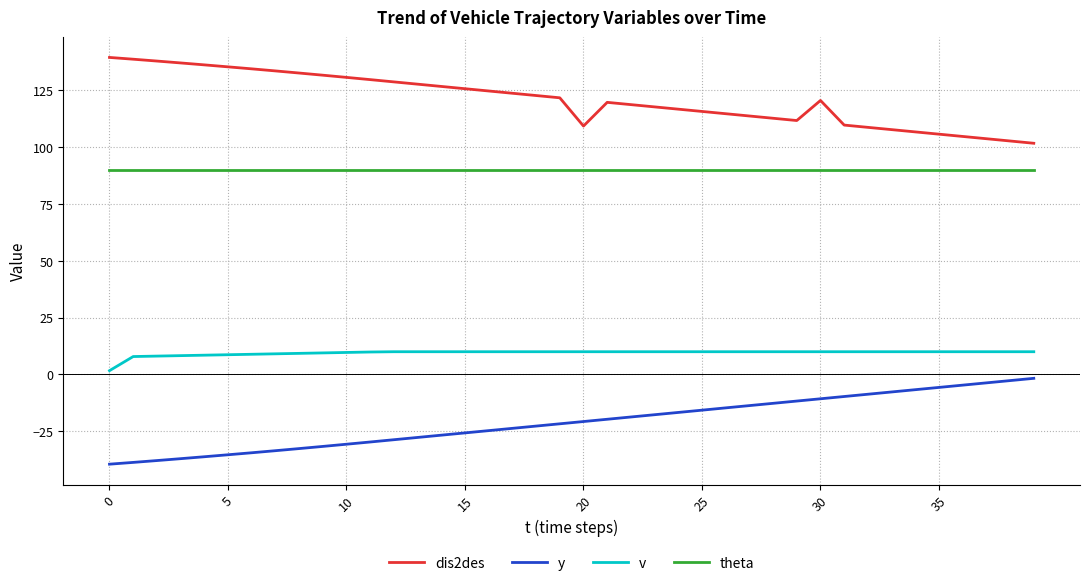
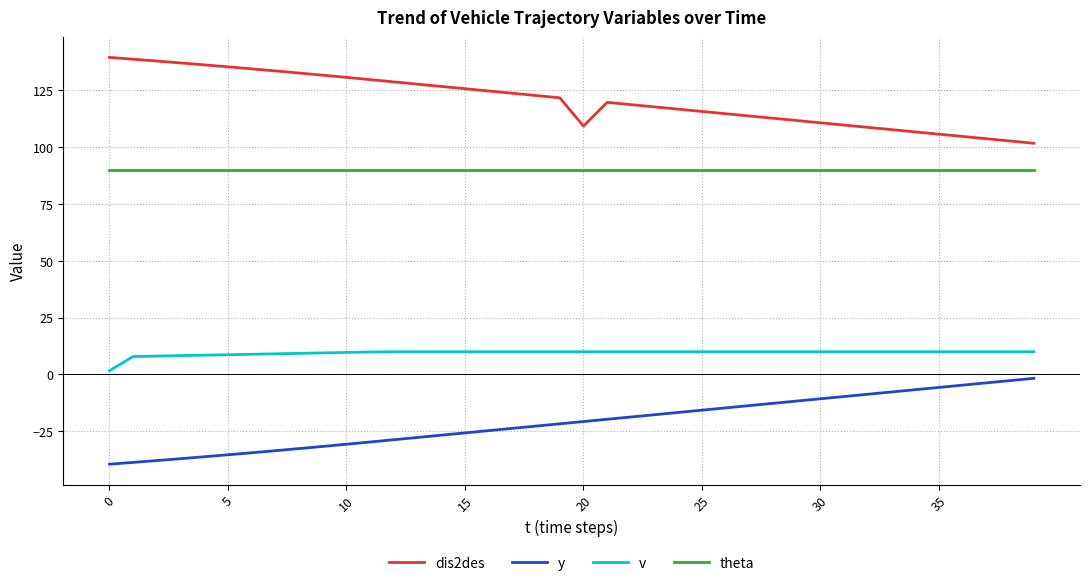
  {
    "dis2des": {
      "0": 139,
      "5": 135,
      "10": 131,
      "15": 126,
      "20": 109,
      "25": 116,
-     "30": 121,
+     "30": 111,
      "35": 106
    },
    "y": {
      "0": -39,
      "5": -35,
      "10": -31,
      "15": -26,
      "20": -21,
      "25": -16,
      "30": -11,
      "35": -6
    },
    "v": {
      "0": 2,
      "5": 9,
      "10": 10,
      "15": 10,
      "20": 10,
      "25": 10,
      "30": 10,
      "35": 10
    },
    "theta": {
      "0": 90,
      "5": 90,
      "10": 90,
      "15": 90,
      "20": 90,
      "25": 90,
      "30": 90,
      "35": 90
    }
  }
